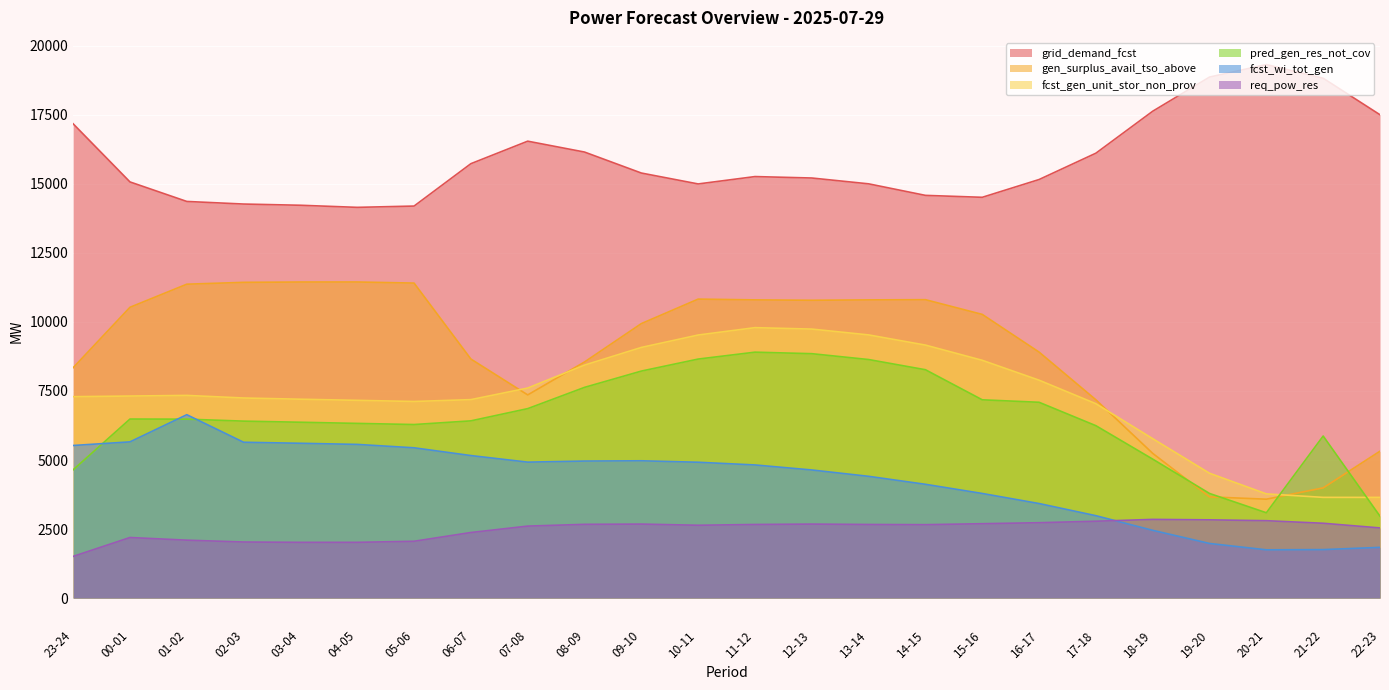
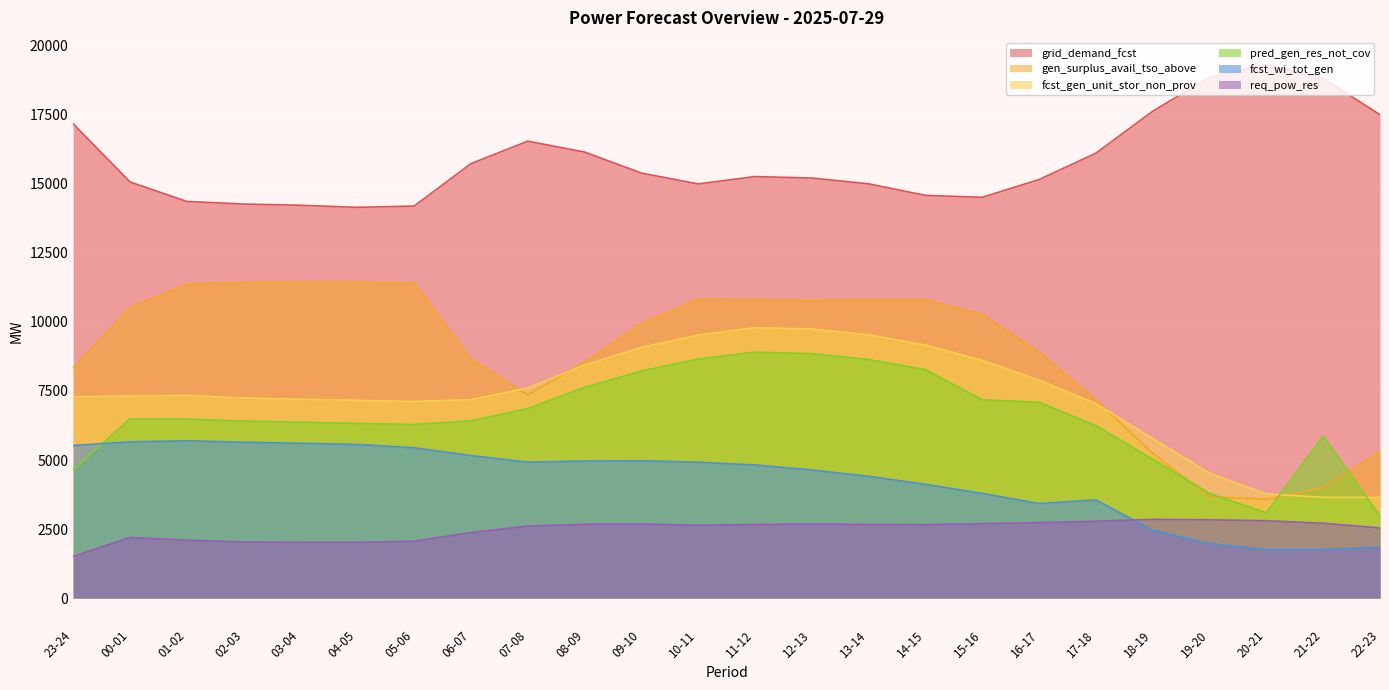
  {
    "grid_demand_fcst": {
      "23-24": 17200,
      "00-01": 15100,
      "01-02": 14400,
      "02-03": 14300,
      "03-04": 14200,
      "04-05": 14200,
      "05-06": 14200,
      "06-07": 15700,
      "07-08": 16500,
      "08-09": 16200,
      "09-10": 15400,
      "10-11": 15000,
      "11-12": 15300,
      "12-13": 15200,
      "13-14": 15000,
      "14-15": 14600,
      "15-16": 14500,
      "16-17": 15200,
      "17-18": 16100,
      "18-19": 17600,
      "22-23": 17500
    },
    "pred_gen_res_not_cov": {
      "23-24": 4600,
      "00-01": 6500,
      "01-02": 6500,
      "02-03": 6400,
      "03-04": 6400,
      "04-05": 6300,
      "05-06": 6300,
      "06-07": 6400,
      "07-08": 6900,
      "08-09": 7600,
      "09-10": 8200,
      "10-11": 8700,
      "11-12": 8900,
      "12-13": 8900,
      "13-14": 8600,
      "14-15": 8300,
      "15-16": 7200,
      "16-17": 7100,
      "17-18": 6200,
      "18-19": 5000,
      "19-20": 3800,
      "20-21": 3100,
      "21-22": 5900,
      "22-23": 3000
    },
    "fcst_wi_tot_gen": {
      "23-24": 5500,
      "00-01": 5700,
-     "01-02": 6600,
+     "01-02": 5700,
      "02-03": 5600,
      "03-04": 5600,
      "04-05": 5600,
      "05-06": 5400,
      "06-07": 5200,
      "07-08": 4900,
      "08-09": 5000,
      "09-10": 5000,
      "10-11": 4900,
      "11-12": 4800,
      "12-13": 4600,
      "13-14": 4400,
      "14-15": 4100,
      "15-16": 3800,
      "16-17": 3400,
-     "17-18": 3000,
+     "17-18": 3600,
      "18-19": 2500,
      "19-20": 2000,
      "20-21": 1700,
      "21-22": 1800,
      "22-23": 1800
    },
    "req_pow_res": {
      "23-24": 1500,
      "00-01": 2200,
      "01-02": 2100,
      "02-03": 2000,
      "03-04": 2000,
      "04-05": 2000,
      "05-06": 2100,
      "06-07": 2400,
      "07-08": 2600,
      "08-09": 2700,
      "09-10": 2700,
      "10-11": 2600,
      "11-12": 2700,
      "12-13": 2700,
      "13-14": 2700,
      "14-15": 2700,
      "15-16": 2700,
      "16-17": 2700,
      "17-18": 2800,
      "18-19": 2800,
      "19-20": 2800,
      "20-21": 2800,
      "21-22": 2700,
      "22-23": 2500
    }
  }
